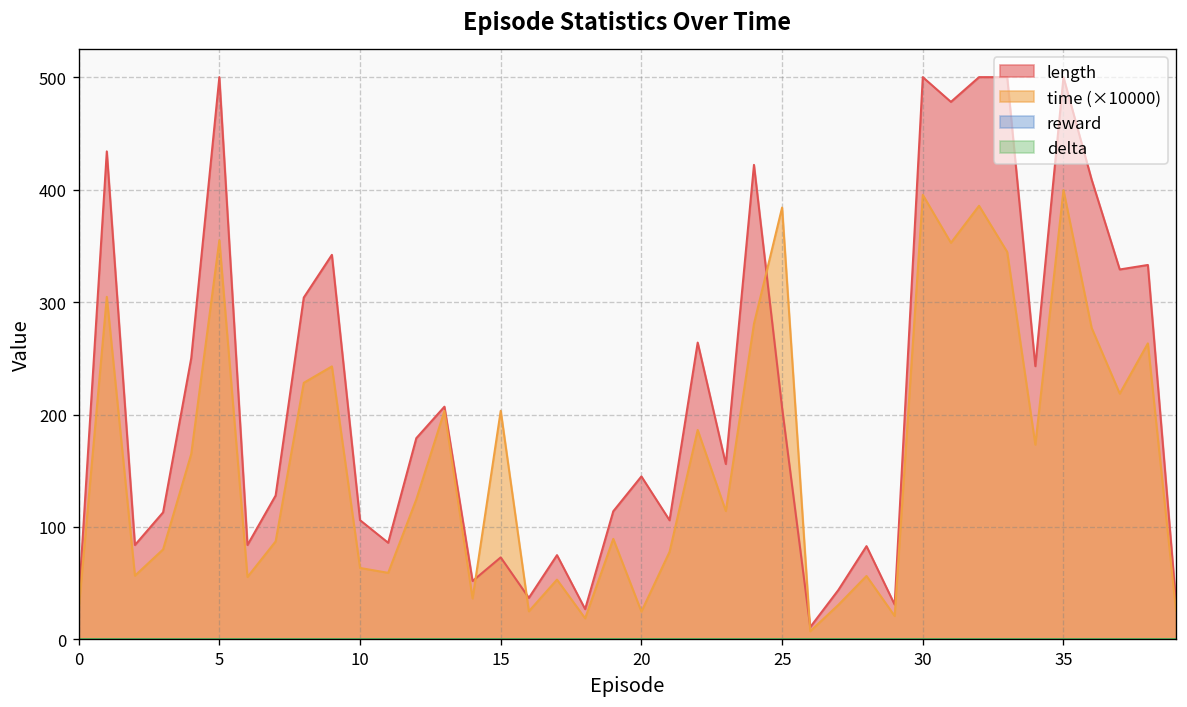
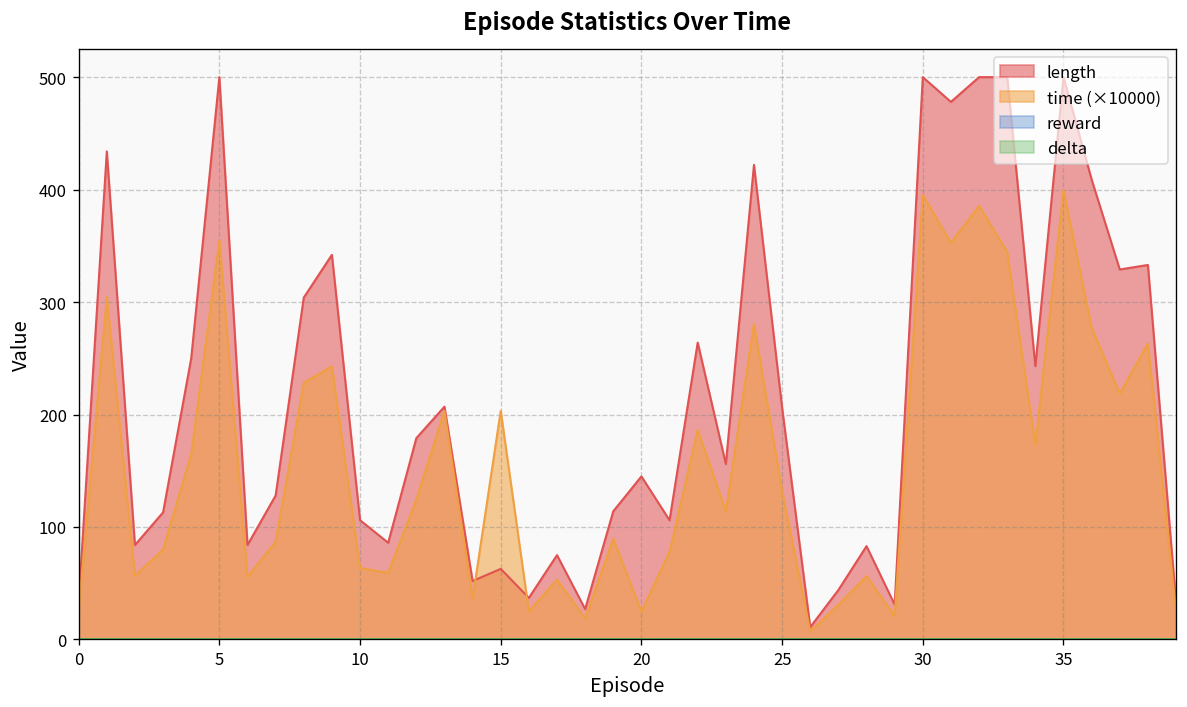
  {
    "length": {
      "0": 30,
      "5": 500,
      "10": 110,
-     "15": 70,
+     "15": 60,
      "20": 150,
      "25": 210,
      "30": 500
    },
    "time (×10000)": {
      "0": 30,
      "5": 350,
      "10": 60,
      "15": 200,
      "20": 20,
-     "25": 380,
+     "25": 130,
      "30": 400,
      "35": 400
    },
    "delta": {
      "0": 0,
      "5": 0,
      "10": 0,
      "15": 0,
      "20": 0,
      "25": 0,
      "30": 0,
      "35": 0
    }
  }
